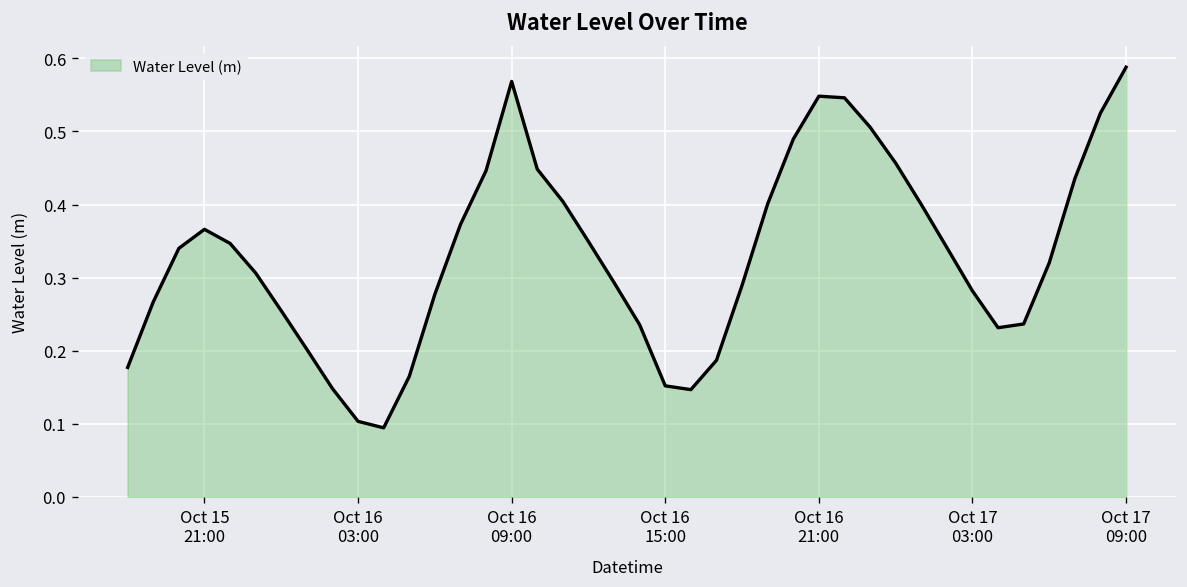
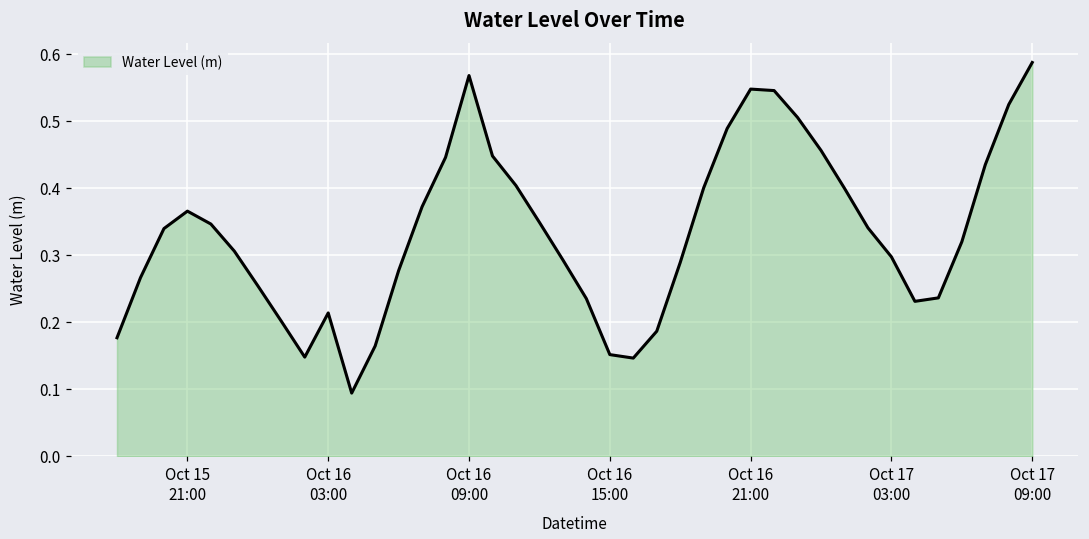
  {
    "Oct 15 21:00": 0.37,
-   "Oct 16 03:00": 0.10,
+   "Oct 16 03:00": 0.21,
    "Oct 16 09:00": 0.57,
    "Oct 16 15:00": 0.15,
    "Oct 16 21:00": 0.55,
-   "Oct 17 03:00": 0.28,
+   "Oct 17 03:00": 0.30,
    "Oct 17 09:00": 0.59
  }
